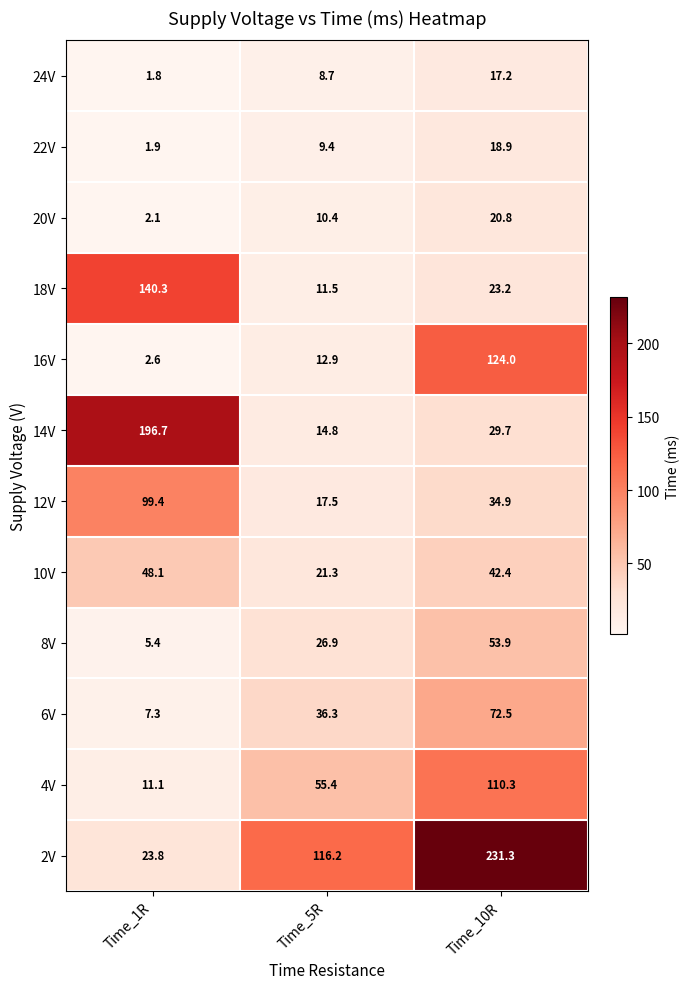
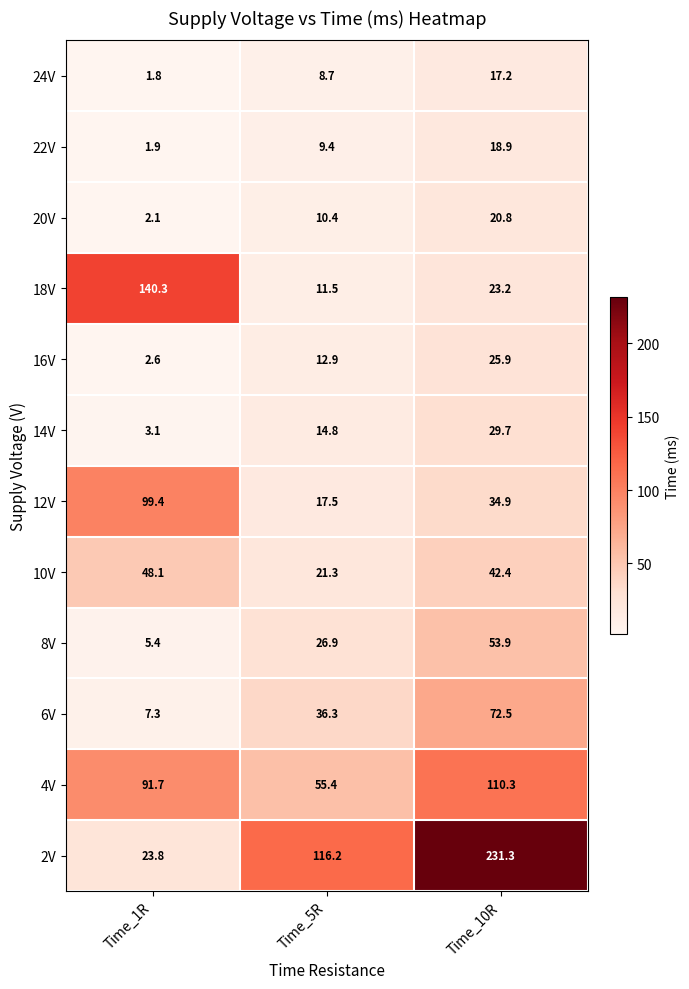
  {
    "24V": {
      "Time_1R": 1.8,
      "Time_5R": 8.7,
      "Time_10R": 17.2
    },
    "22V": {
      "Time_1R": 1.9,
      "Time_5R": 9.4,
      "Time_10R": 18.9
    },
    "20V": {
      "Time_1R": 2.1,
      "Time_5R": 10.4,
      "Time_10R": 20.8
    },
    "18V": {
      "Time_1R": 140.3,
      "Time_5R": 11.5,
      "Time_10R": 23.2
    },
    "16V": {
      "Time_1R": 2.6,
      "Time_5R": 12.9,
-     "Time_10R": 124.0
+     "Time_10R": 25.9
    },
    "14V": {
-     "Time_1R": 196.7,
+     "Time_1R": 3.1,
      "Time_5R": 14.8,
      "Time_10R": 29.7
    },
    "12V": {
      "Time_1R": 99.4,
      "Time_5R": 17.5,
      "Time_10R": 34.9
    },
    "10V": {
      "Time_1R": 48.1,
      "Time_5R": 21.3,
      "Time_10R": 42.4
    },
    "8V": {
      "Time_1R": 5.4,
      "Time_5R": 26.9,
      "Time_10R": 53.9
    },
    "6V": {
      "Time_1R": 7.3,
      "Time_5R": 36.3,
      "Time_10R": 72.5
    },
    "4V": {
-     "Time_1R": 11.1,
+     "Time_1R": 91.7,
      "Time_5R": 55.4,
      "Time_10R": 110.3
    },
    "2V": {
      "Time_1R": 23.8,
      "Time_5R": 116.2,
      "Time_10R": 231.3
    }
  }
